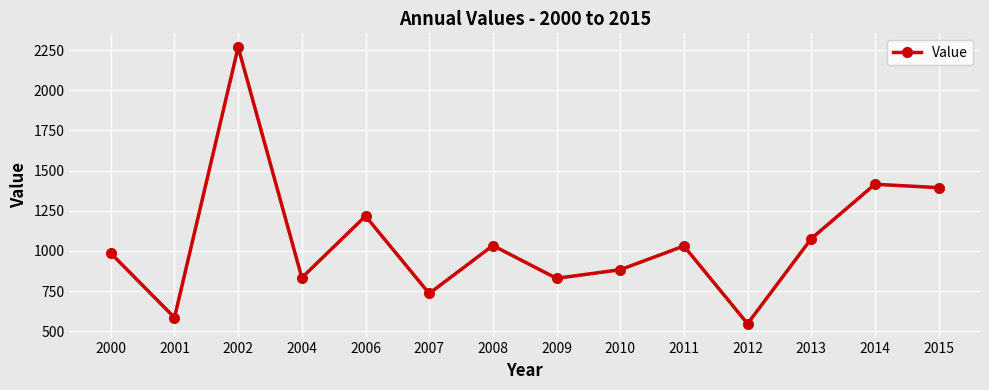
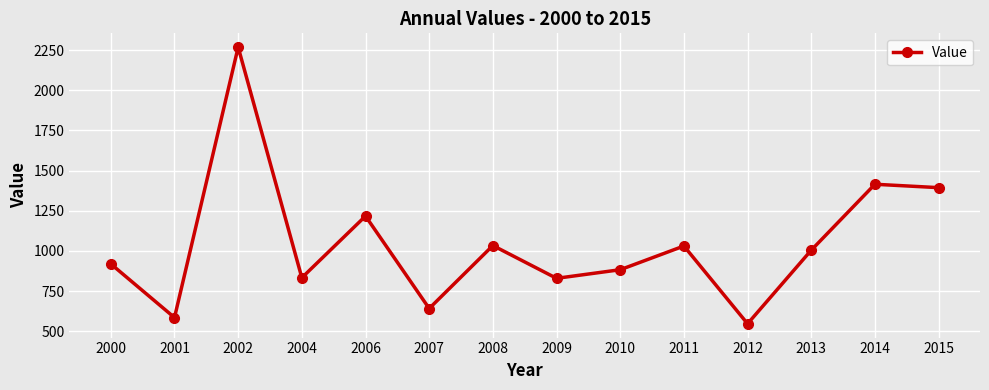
  {
-   "2000": 990,
+   "2000": 920,
    "2001": 590,
    "2002": 2270,
    "2004": 830,
    "2006": 1220,
-   "2007": 730,
+   "2007": 640,
    "2008": 1030,
    "2009": 830,
    "2010": 880,
    "2011": 1030,
    "2012": 550,
-   "2013": 1080,
+   "2013": 1000,
    "2014": 1410,
    "2015": 1390
  }
